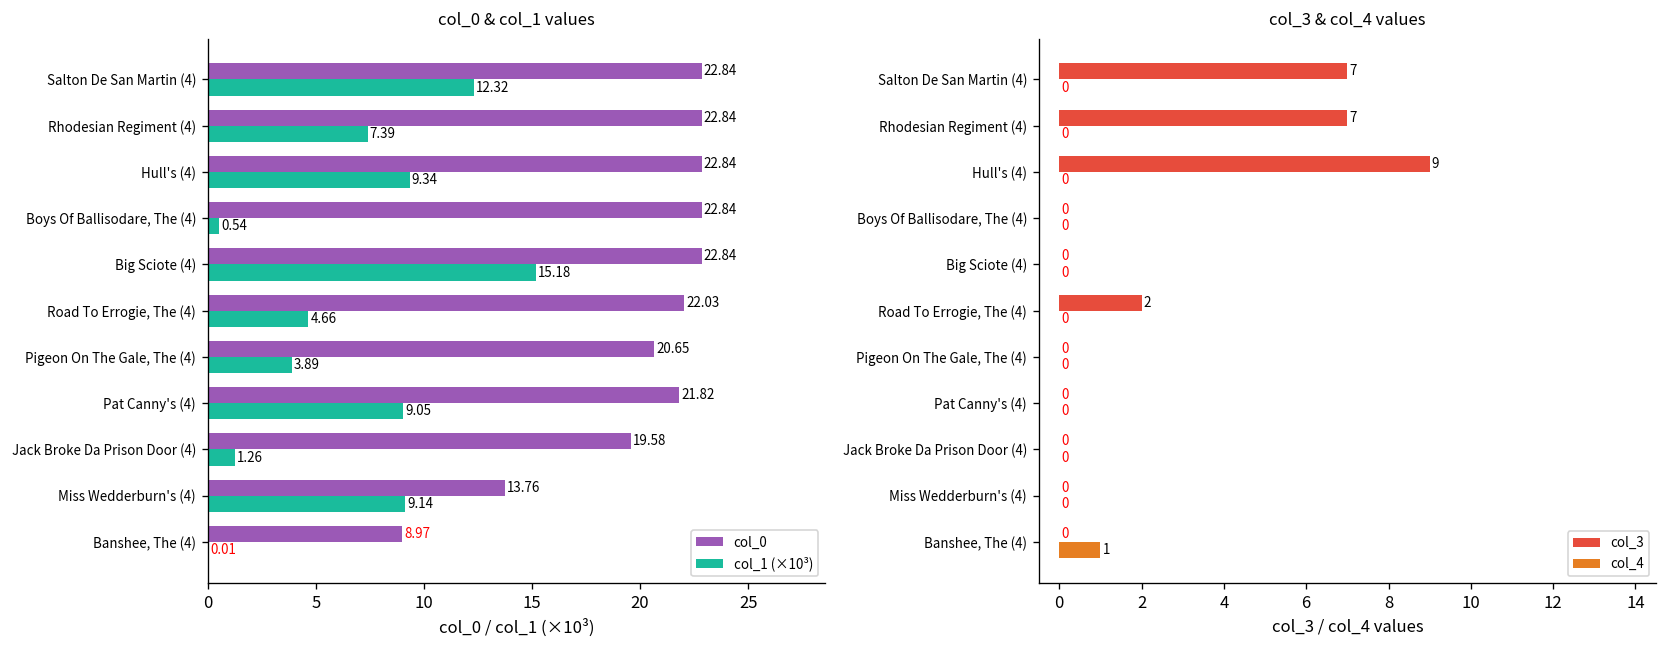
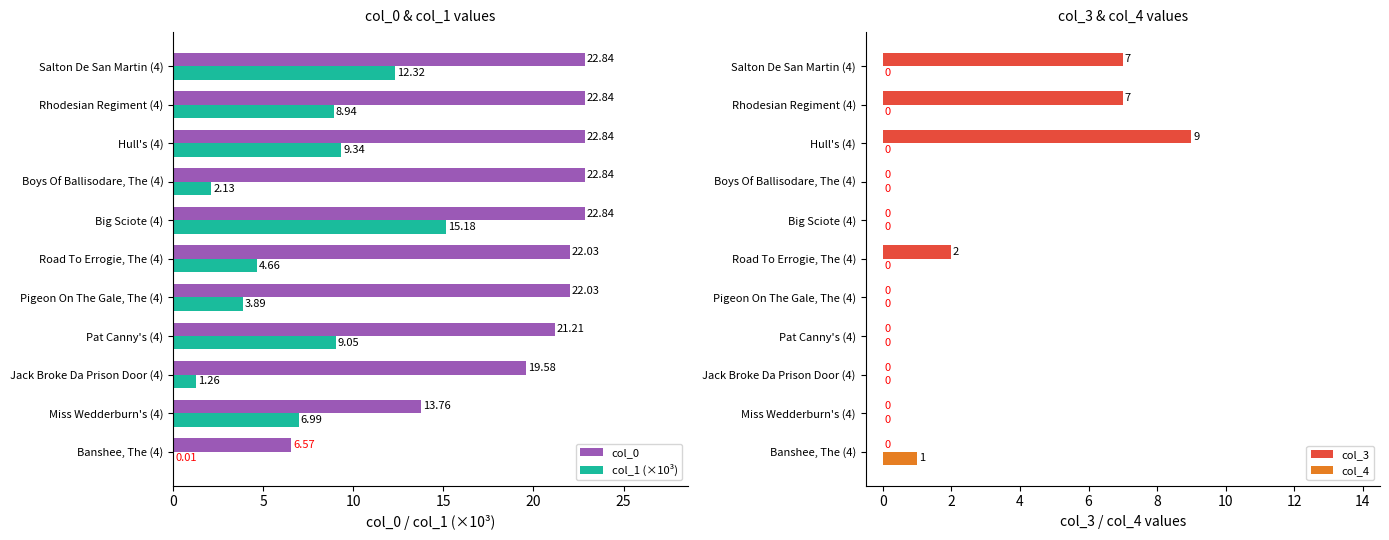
  {
    "col_0 & col_1 values": {
      "col_0": {
        "Salton De San Martin (4)": 22.84,
        "Rhodesian Regiment (4)": 22.84,
        "Hull's (4)": 22.84,
        "Boys Of Ballisodare, The (4)": 22.84,
        "Big Sciote (4)": 22.84,
        "Road To Errogie, The (4)": 22.03,
-       "Pigeon On The Gale, The (4)": 20.65,
-       "Pat Canny's (4)": 21.82,
+       "Pigeon On The Gale, The (4)": 22.03,
+       "Pat Canny's (4)": 21.21,
        "Jack Broke Da Prison Door (4)": 19.58,
        "Miss Wedderburn's (4)": 13.76,
-       "Banshee, The (4)": 8.97
+       "Banshee, The (4)": 6.57
      },
      "col_1 (×10³)": {
        "Salton De San Martin (4)": 12.32,
-       "Rhodesian Regiment (4)": 7.39,
+       "Rhodesian Regiment (4)": 8.94,
        "Hull's (4)": 9.34,
-       "Boys Of Ballisodare, The (4)": 0.54,
+       "Boys Of Ballisodare, The (4)": 2.13,
        "Big Sciote (4)": 15.18,
        "Road To Errogie, The (4)": 4.66,
        "Pigeon On The Gale, The (4)": 3.89,
        "Pat Canny's (4)": 9.05,
        "Jack Broke Da Prison Door (4)": 1.26,
-       "Miss Wedderburn's (4)": 9.14,
+       "Miss Wedderburn's (4)": 6.99,
        "Banshee, The (4)": 0.01
      }
    }
  }
